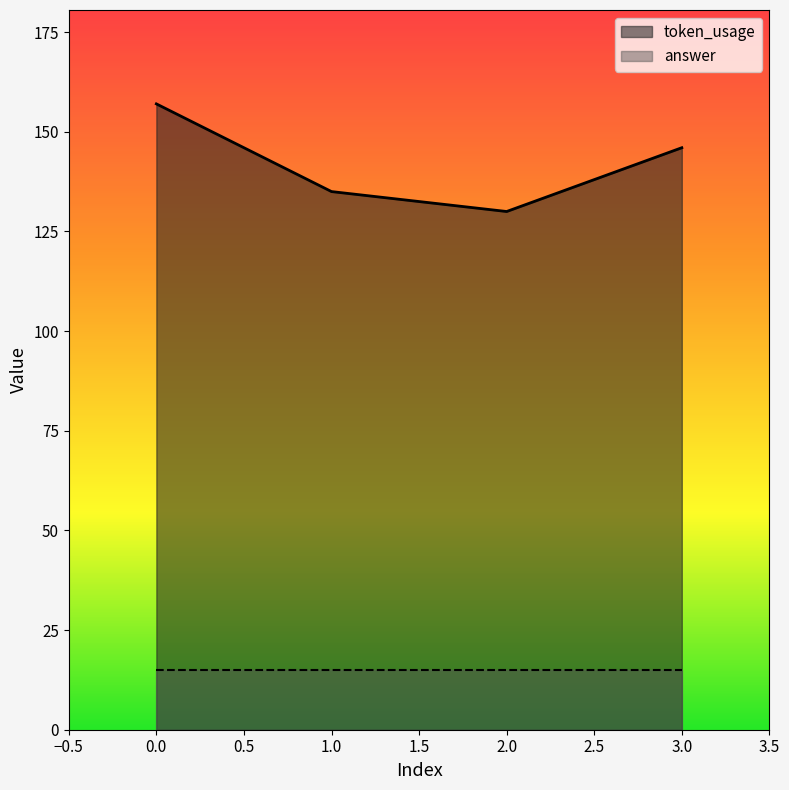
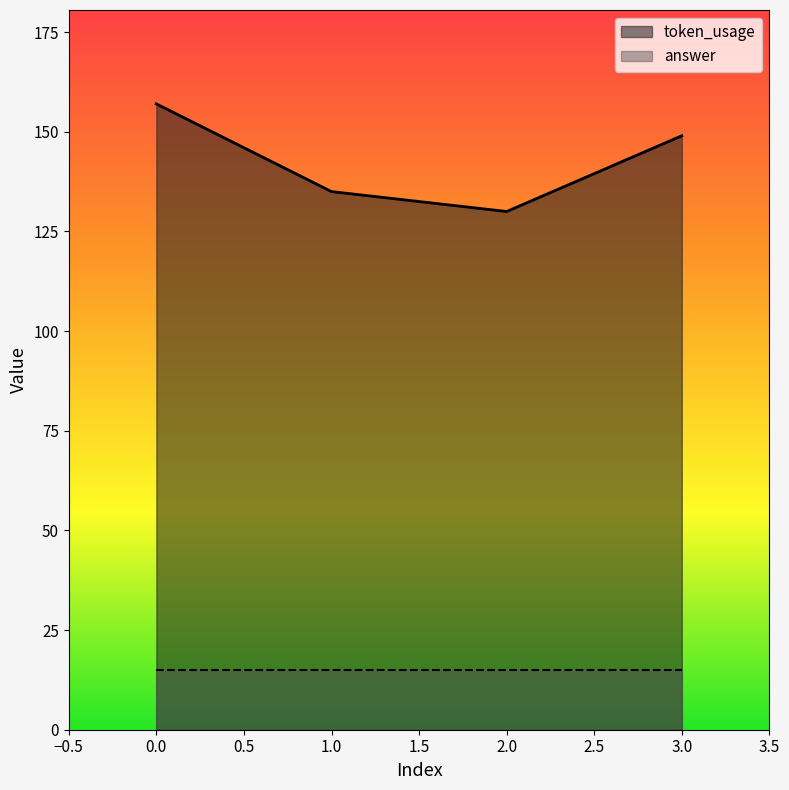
  {
    "token_usage": {
      "0.0": 157,
      "1.0": 135,
      "2.0": 130,
-     "3.0": 146
+     "3.0": 149
    },
    "answer": {
      "0.0": 15,
      "1.0": 15,
      "2.0": 15,
      "3.0": 15
    }
  }
